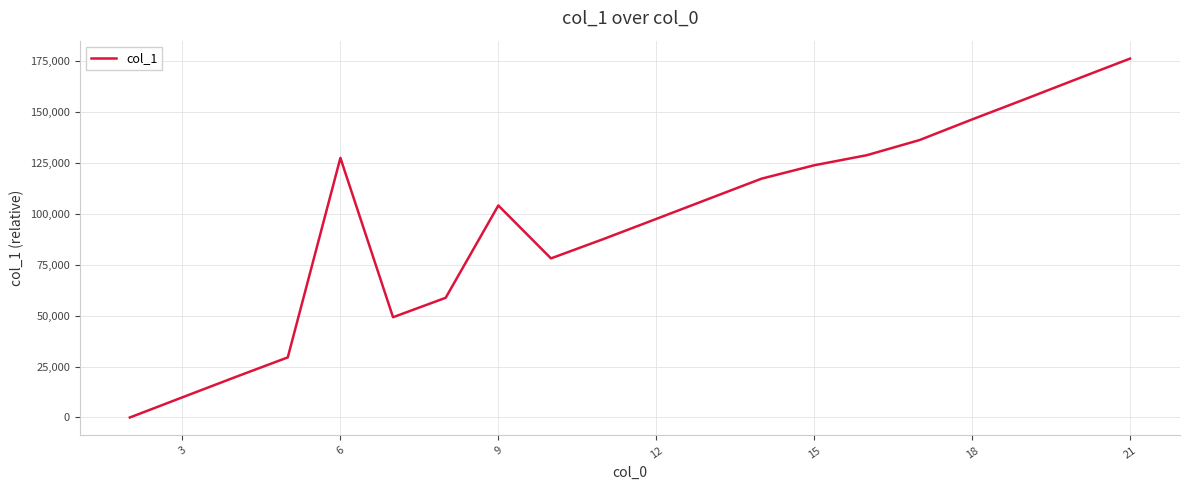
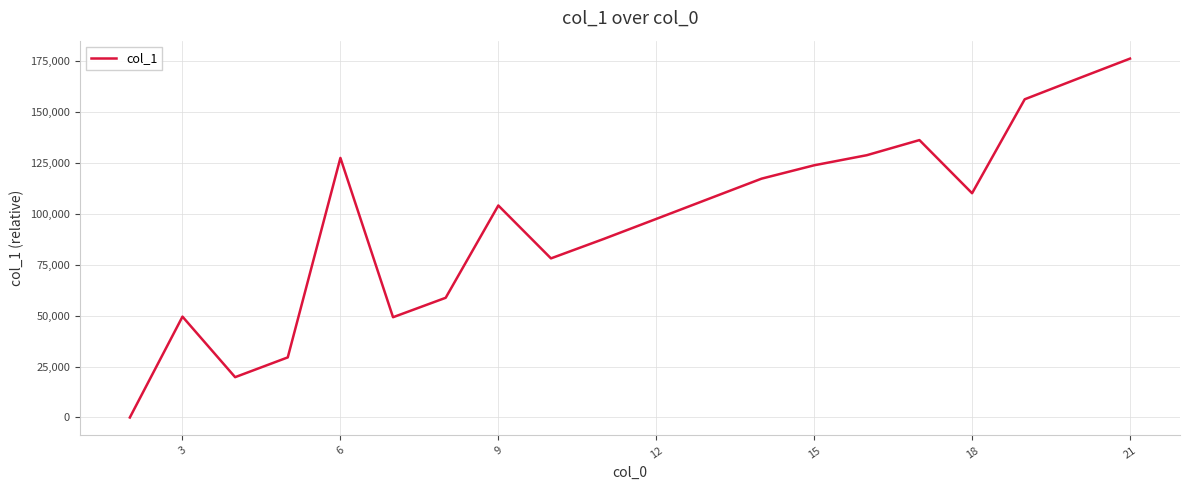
  {
-   "3": "10,000",
+   "3": "49,000",
    "6": "127,000",
    "9": "104,000",
    "12": "97,000",
    "15": "124,000",
-   "18": "146,000",
+   "18": "110,000",
    "21": "176,000"
  }
